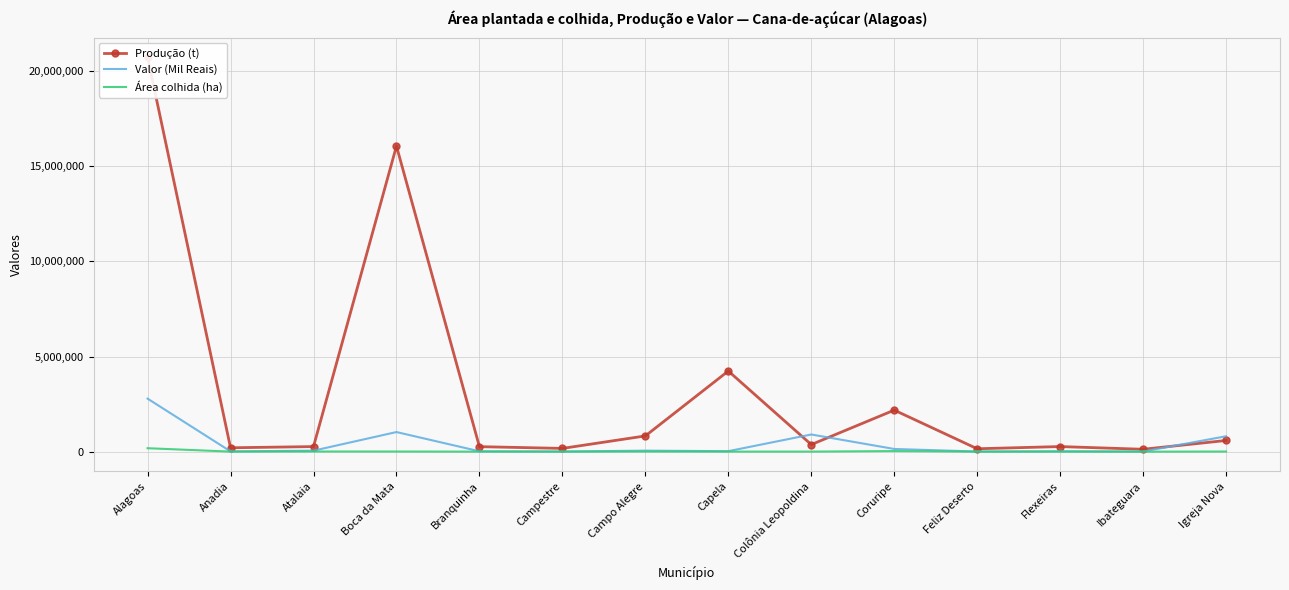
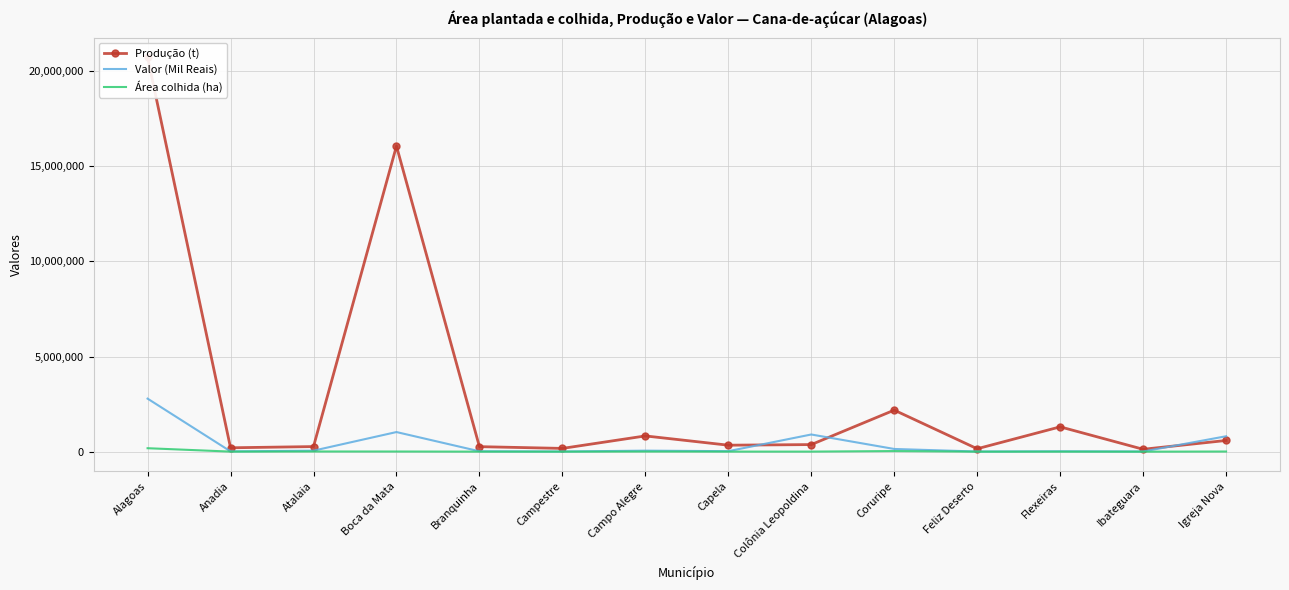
  {
    "Produção (t)": {
      "Anadia": "200,000",
      "Atalaia": "300,000",
      "Boca da Mata": "16,100,000",
      "Branquinha": "300,000",
      "Campestre": "200,000",
      "Campo Alegre": "800,000",
-     "Capela": "4,200,000",
+     "Capela": "300,000",
      "Colônia Leopoldina": "400,000",
      "Coruripe": "2,200,000",
      "Feliz Deserto": "200,000",
-     "Flexeiras": "300,000",
+     "Flexeiras": "1,300,000",
      "Igreja Nova": "600,000"
    },
    "Valor (Mil Reais)": {
      "Alagoas": "2,800,000",
      "Boca da Mata": "1,000,000",
      "Colônia Leopoldina": "900,000",
      "Igreja Nova": "800,000"
    },
    "Área colhida (ha)": {
      "Alagoas": "200,000",
      "Boca da Mata": "0",
      "Colônia Leopoldina": "0",
      "Igreja Nova": "0"
    }
  }
